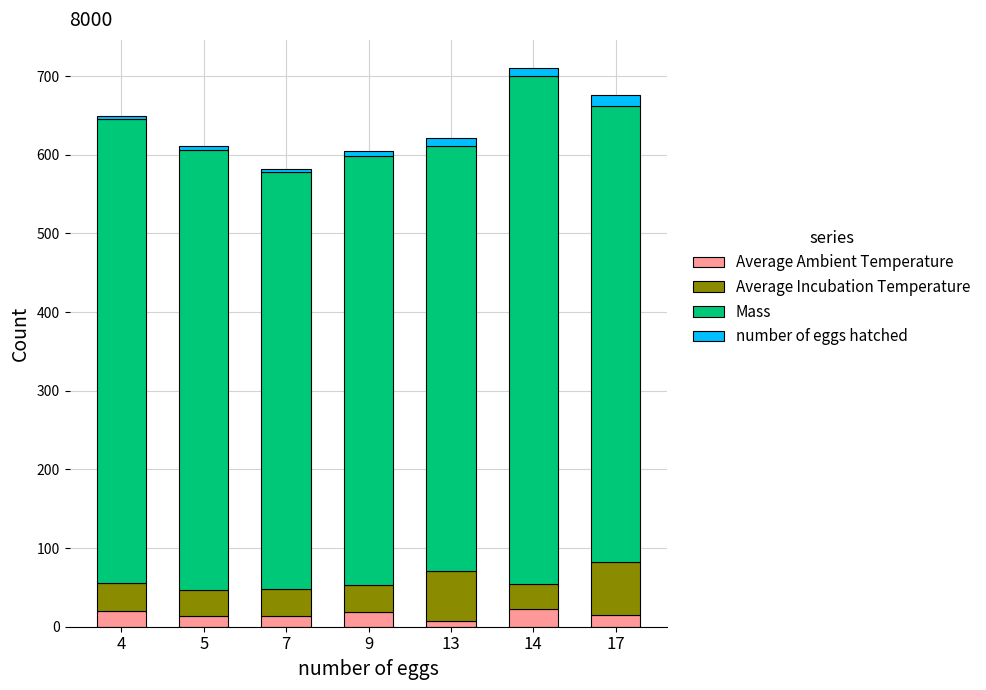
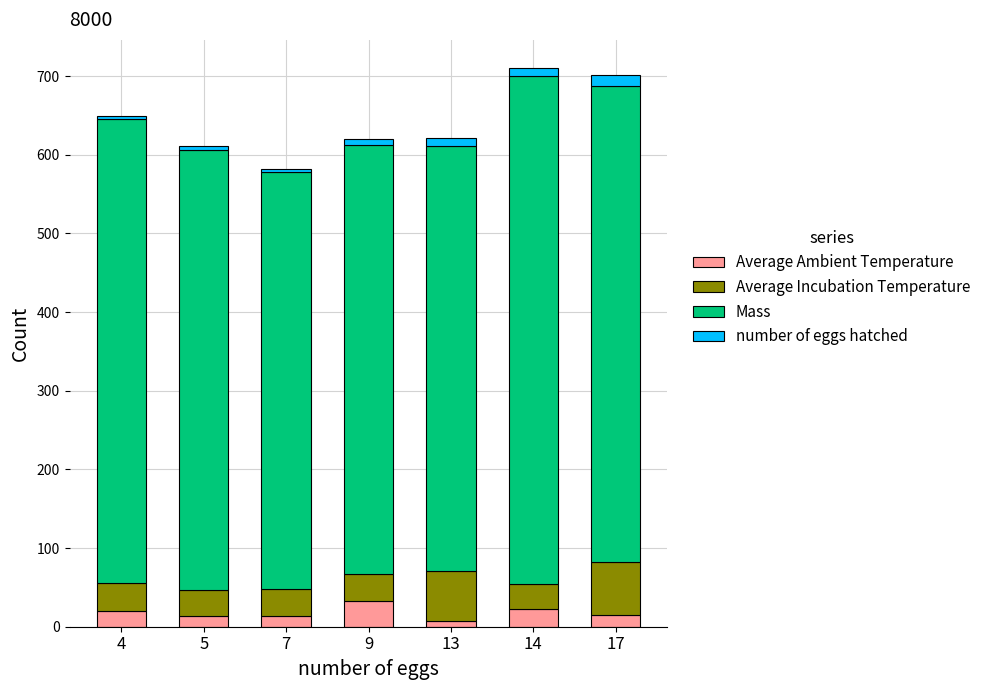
  {
    "Average Ambient Temperature": {
      "4": 20,
      "5": 10,
      "7": 10,
-     "9": 20,
+     "9": 30,
      "13": 10,
      "14": 20,
      "17": 10
    },
    "Average Incubation Temperature": {
      "4": 40,
      "5": 30,
      "7": 30,
      "9": 30,
      "13": 60,
      "14": 30,
      "17": 70
    },
    "Mass": {
      "4": 590,
      "5": 560,
      "7": 530,
      "9": 550,
      "13": 540,
      "14": 650,
-     "17": 580
+     "17": 610
    },
    "number of eggs hatched": {
      "4": 0,
      "5": 0,
      "9": 10,
      "13": 10,
      "14": 10,
      "17": 10
    }
  }
